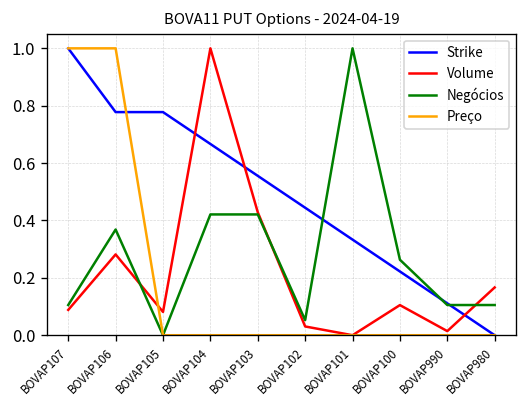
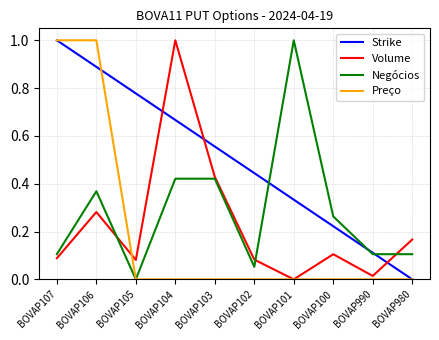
  {
    "Strike": {
-     "BOVAP106": 0.78,
+     "BOVAP106": 0.89,
      "BOVAP105": 0.78,
      "BOVAP104": 0.67,
      "BOVAP103": 0.56,
      "BOVAP102": 0.44,
      "BOVAP101": 0.33,
      "BOVAP100": 0.22
    },
    "Volume": {
      "BOVAP107": 0.09,
      "BOVAP106": 0.28,
      "BOVAP105": 0.08,
      "BOVAP104": 1.00,
-     "BOVAP102": 0.03,
+     "BOVAP102": 0.08,
      "BOVAP100": 0.11,
      "BOVAP990": 0.01,
      "BOVAP980": 0.17
    },
    "Negócios": {
      "BOVAP107": 0.11,
      "BOVAP106": 0.37,
      "BOVAP104": 0.42,
      "BOVAP102": 0.05,
      "BOVAP101": 1.00,
      "BOVAP100": 0.26,
      "BOVAP980": 0.11
    },
    "Preço": {
      "BOVAP106": 1.00,
      "BOVAP104": 0.00,
      "BOVAP103": 0.00,
      "BOVAP102": 0.00,
      "BOVAP100": 0.00,
      "BOVAP990": 0.00
    }
  }
